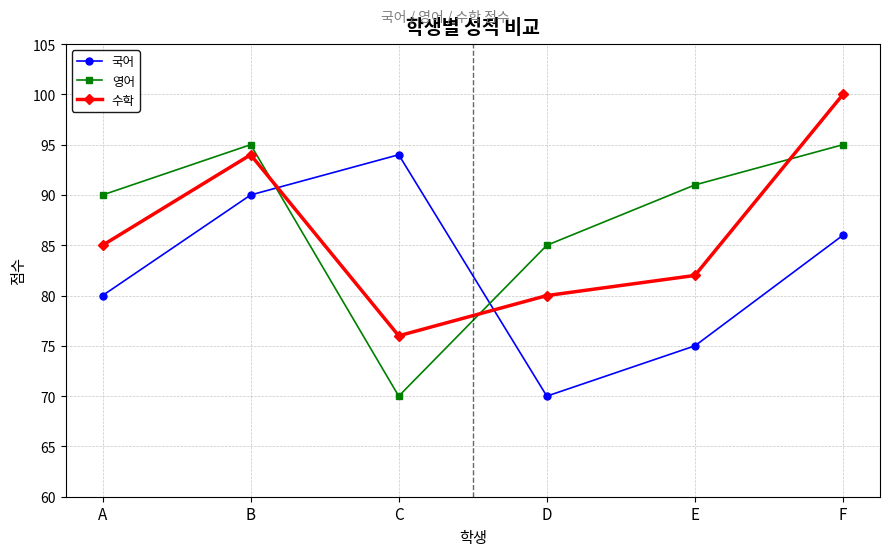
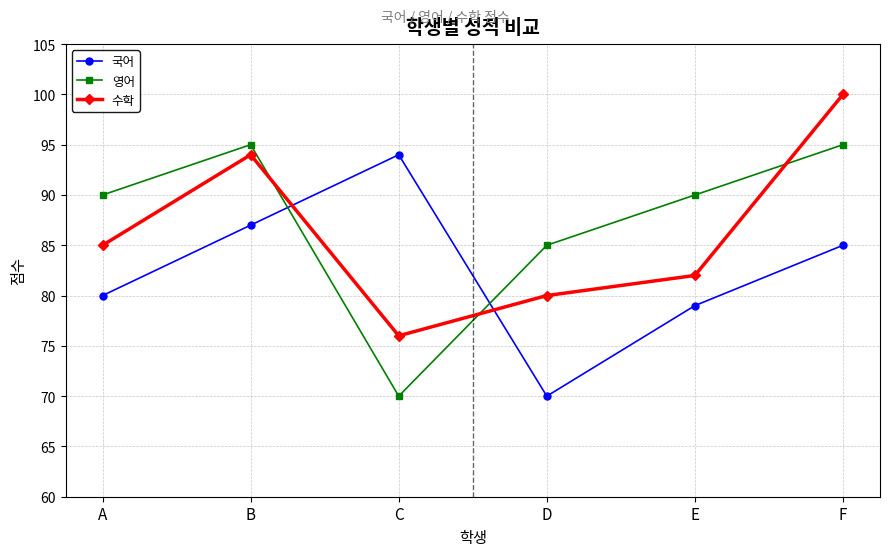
  {
    "국어": {
      "A": 80,
-     "B": 90,
+     "B": 87,
      "C": 94,
      "D": 70,
-     "E": 75,
-     "F": 86
+     "E": 79,
+     "F": 85
    },
    "영어": {
      "A": 90,
      "B": 95,
      "C": 70,
      "D": 85,
-     "E": 91,
+     "E": 90,
      "F": 95
    },
    "수학": {
      "A": 85,
      "B": 94,
      "C": 76,
      "D": 80,
      "E": 82,
      "F": 100
    }
  }
